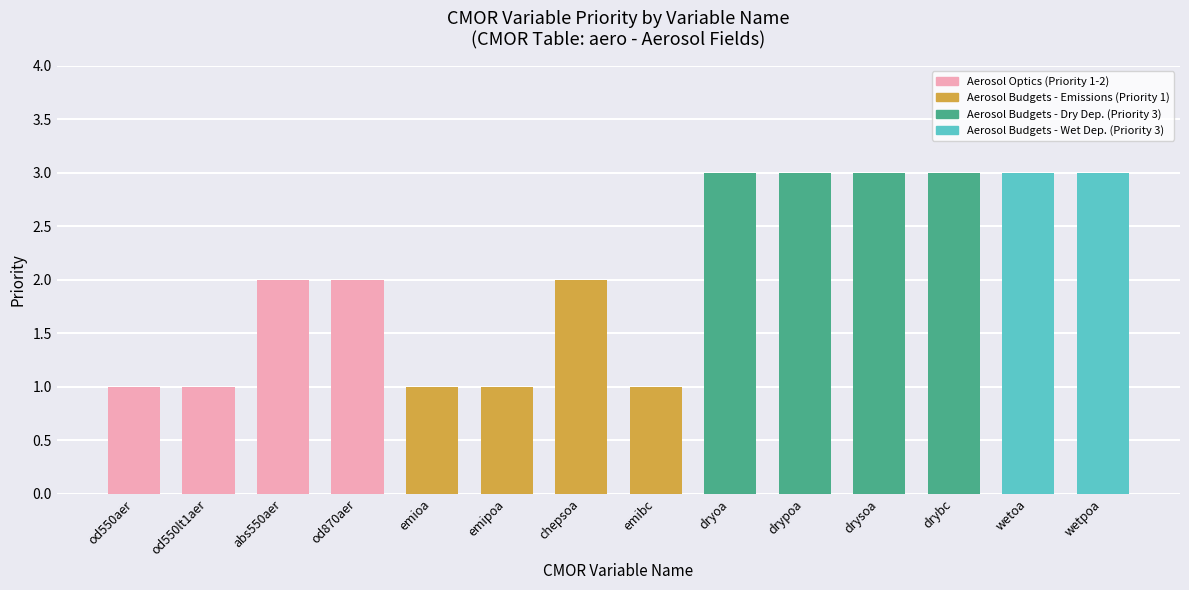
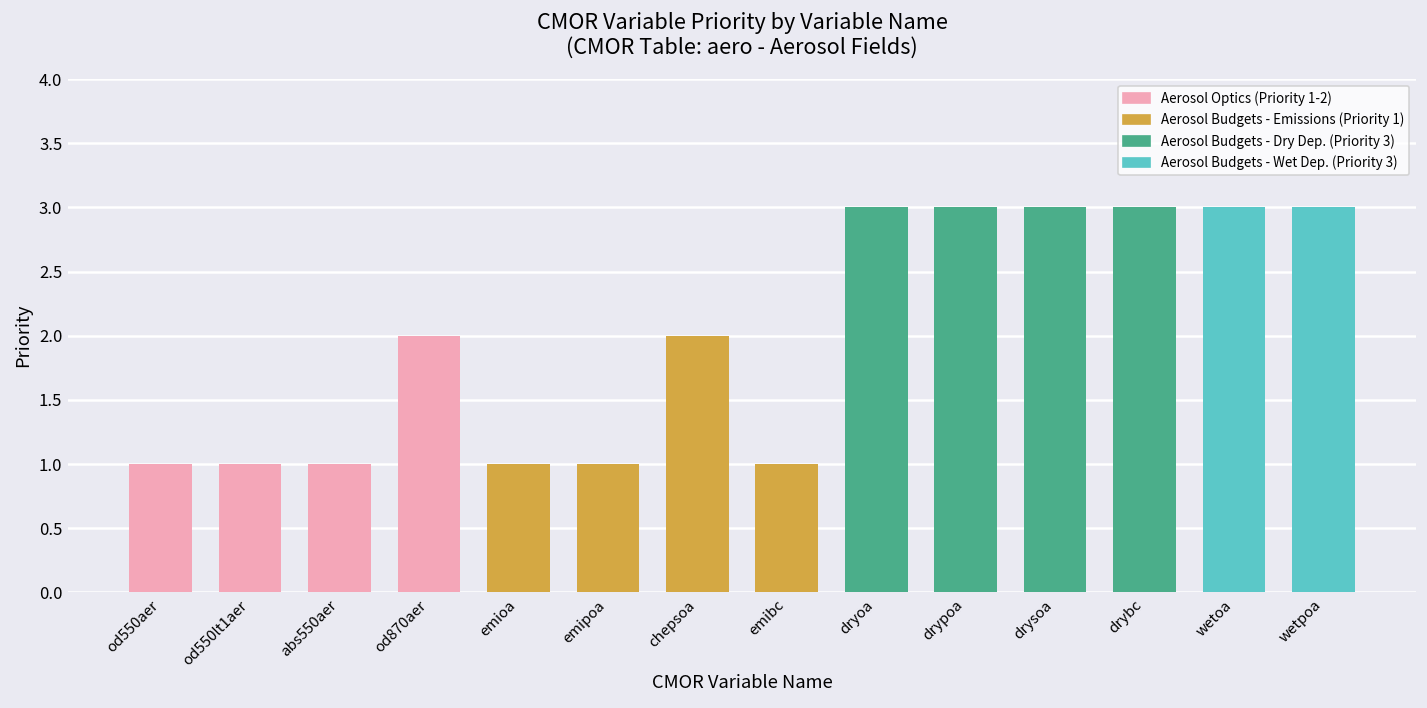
  {
    "od550aer": 1,
    "od550lt1aer": 1,
-   "abs550aer": 2,
+   "abs550aer": 1,
    "od870aer": 2,
    "emioa": 1,
    "emipoa": 1,
    "chepsoa": 2,
    "emibc": 1,
    "dryoa": 3,
    "drypoa": 3,
    "drysoa": 3,
    "drybc": 3,
    "wetoa": 3,
    "wetpoa": 3
  }
